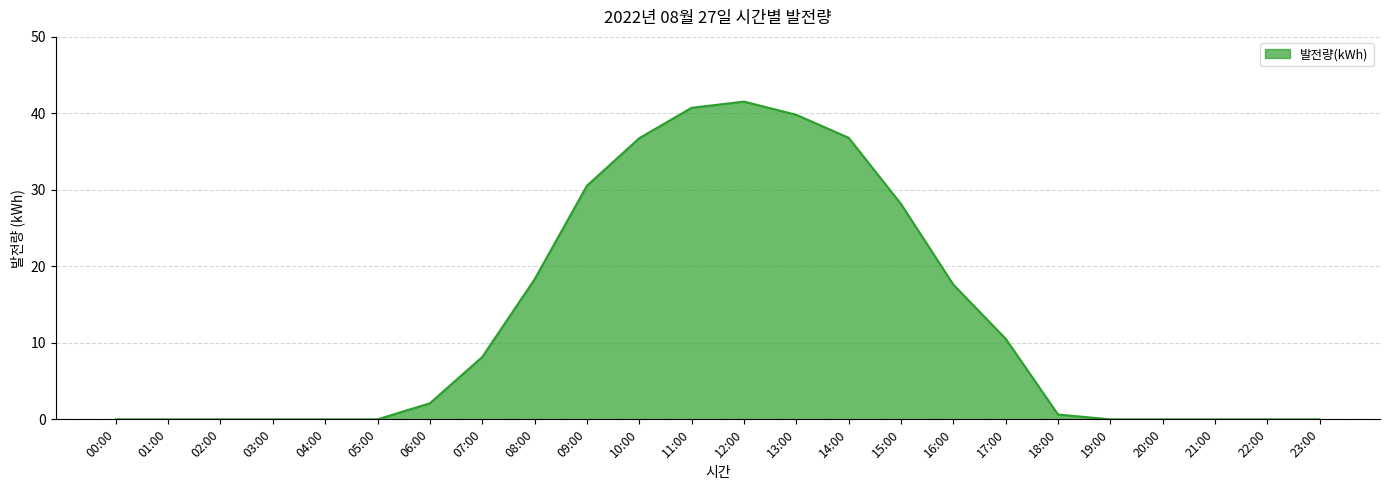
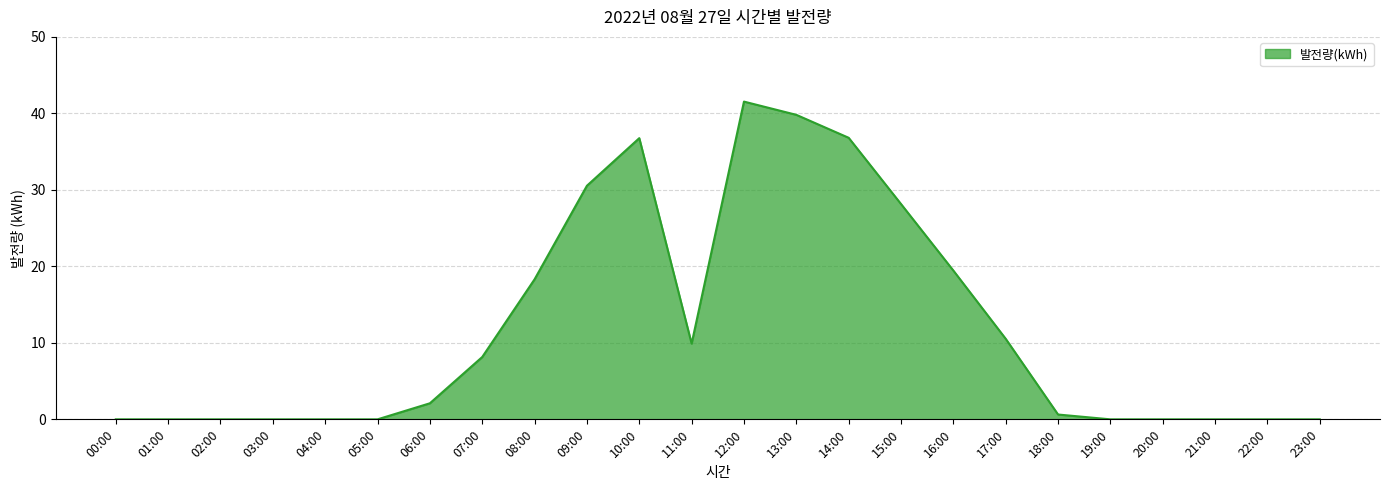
  {
    "00:00": 0,
    "01:00": 0,
    "02:00": 0,
    "03:00": 0,
    "04:00": 0,
    "05:00": 0,
    "06:00": 2,
    "07:00": 8,
    "08:00": 18,
    "09:00": 31,
    "10:00": 37,
-   "11:00": 41,
+   "11:00": 10,
    "12:00": 42,
    "13:00": 40,
    "14:00": 37,
    "15:00": 28,
-   "16:00": 18,
+   "16:00": 19,
    "17:00": 11,
    "18:00": 1,
    "19:00": 0,
    "20:00": 0,
    "21:00": 0,
    "22:00": 0,
    "23:00": 0
  }
